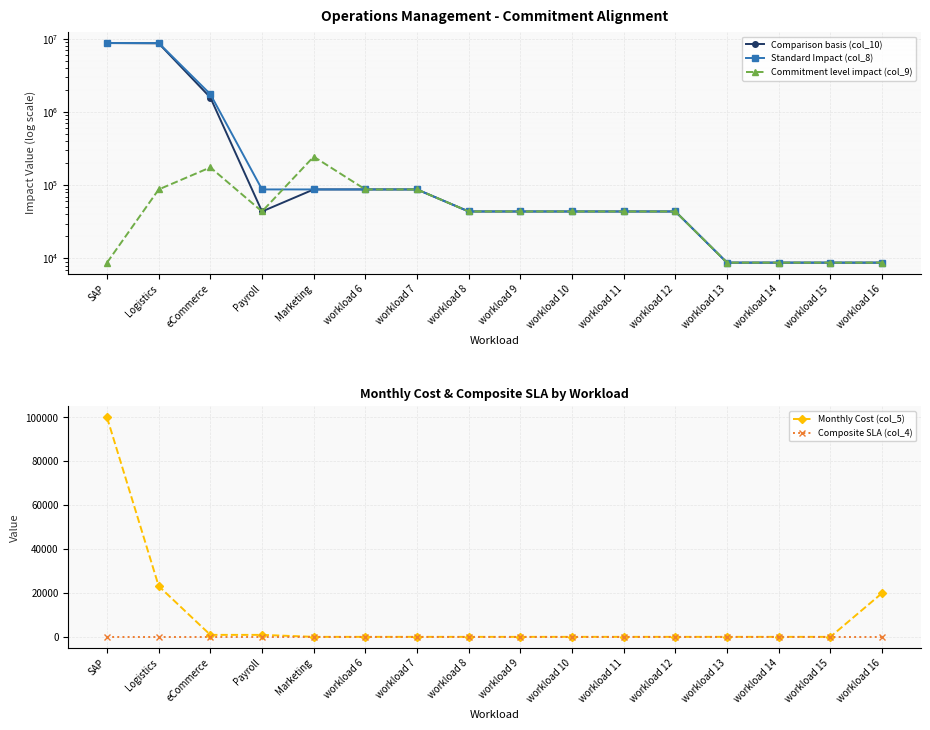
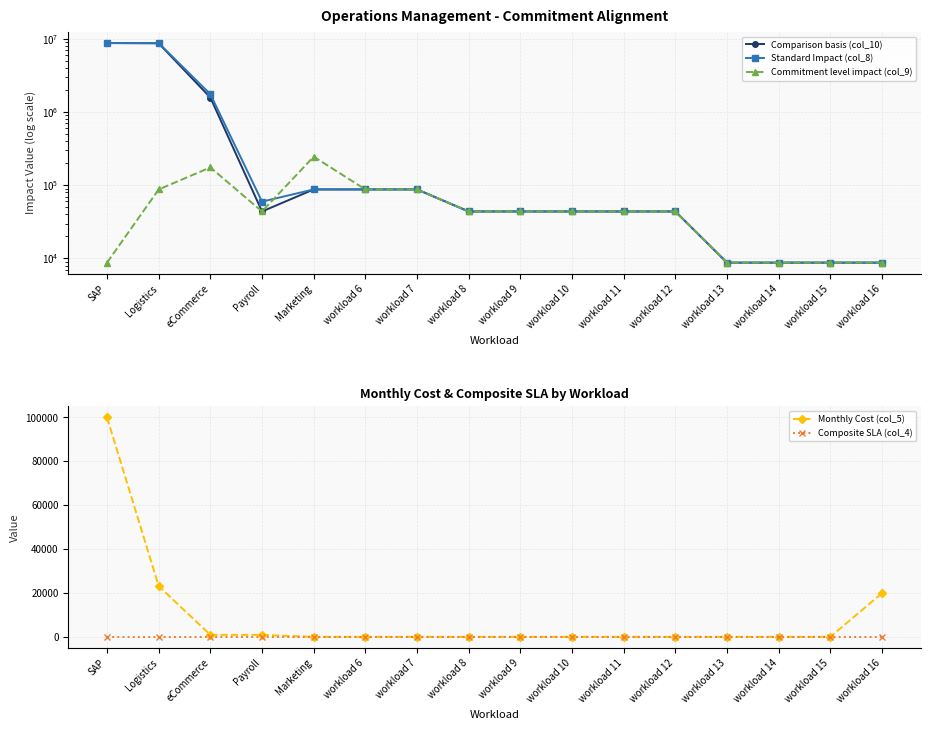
  {
    "Operations Management - Commitment Alignment": {
      "Comparison basis (col_10)": {
        "eCommerce": 1600000
      },
      "Standard Impact (col_8)": {
        "eCommerce": 1800000,
-       "Payroll": 90000
+       "Payroll": 60000
      },
      "Commitment level impact (col_9)": {
        "SAP": 9000,
        "Logistics": 90000,
        "eCommerce": 180000,
        "Marketing": 250000
      }
    },
    "Monthly Cost & Composite SLA by Workload": {
      "Monthly Cost (col_5)": {
        "SAP": 100000,
        "Logistics": 23000,
        "workload 16": 20000
      },
      "Composite SLA (col_4)": {
        "SAP": 0,
        "Logistics": 0,
        "workload 16": 0
      }
    }
  }
